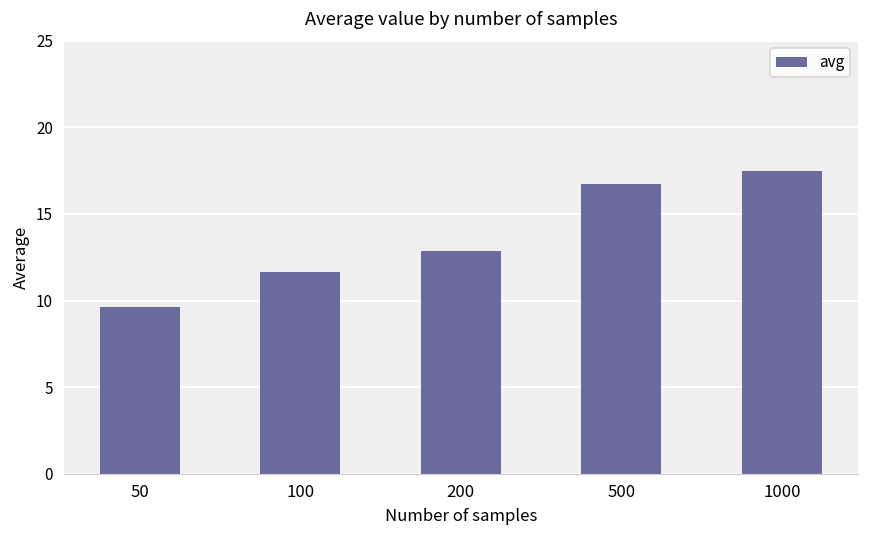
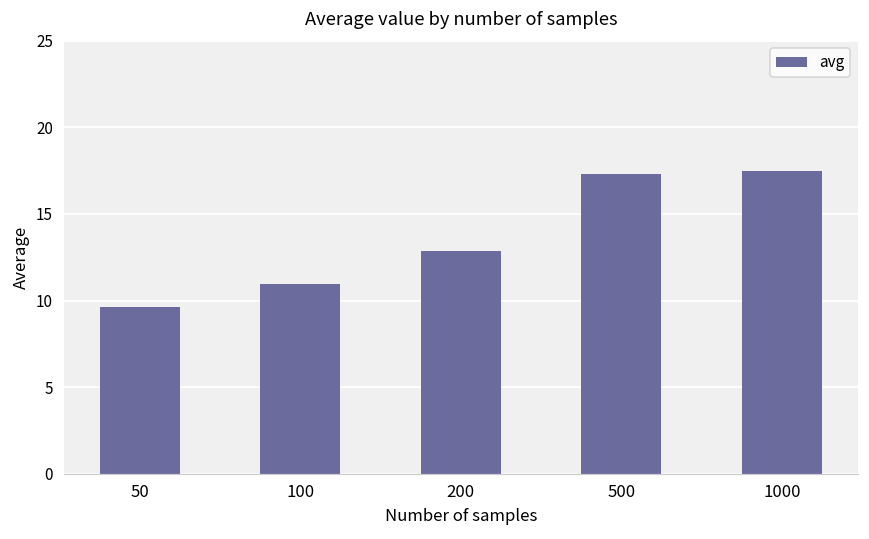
  {
    "50": 9.6,
-   "100": 11.7,
+   "100": 11.0,
    "200": 12.9,
-   "500": 16.7,
+   "500": 17.3,
    "1000": 17.5
  }
